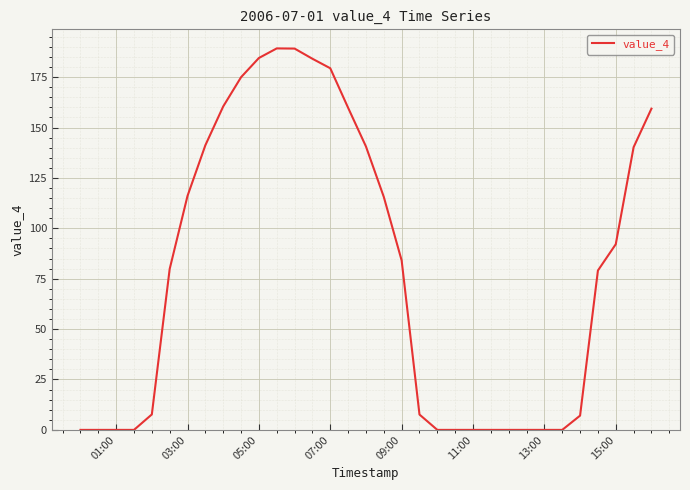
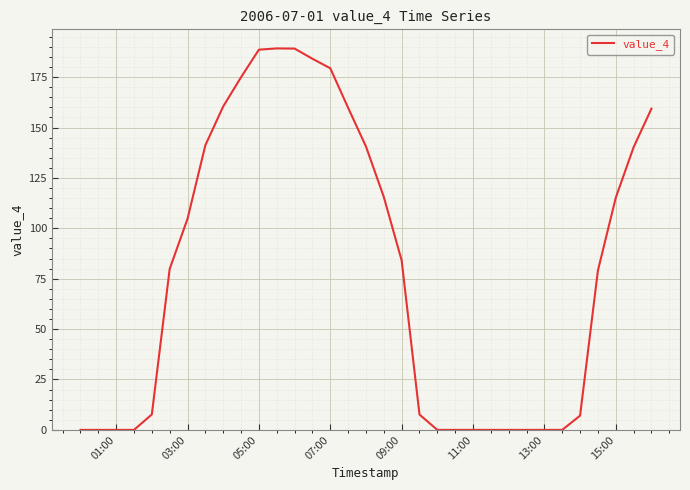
  {
    "01:00": 0,
-   "03:00": 116,
-   "05:00": 184,
+   "03:00": 105,
+   "05:00": 189,
    "07:00": 179,
    "09:00": 84,
    "11:00": 0,
    "13:00": 0,
-   "15:00": 92
+   "15:00": 115
  }
